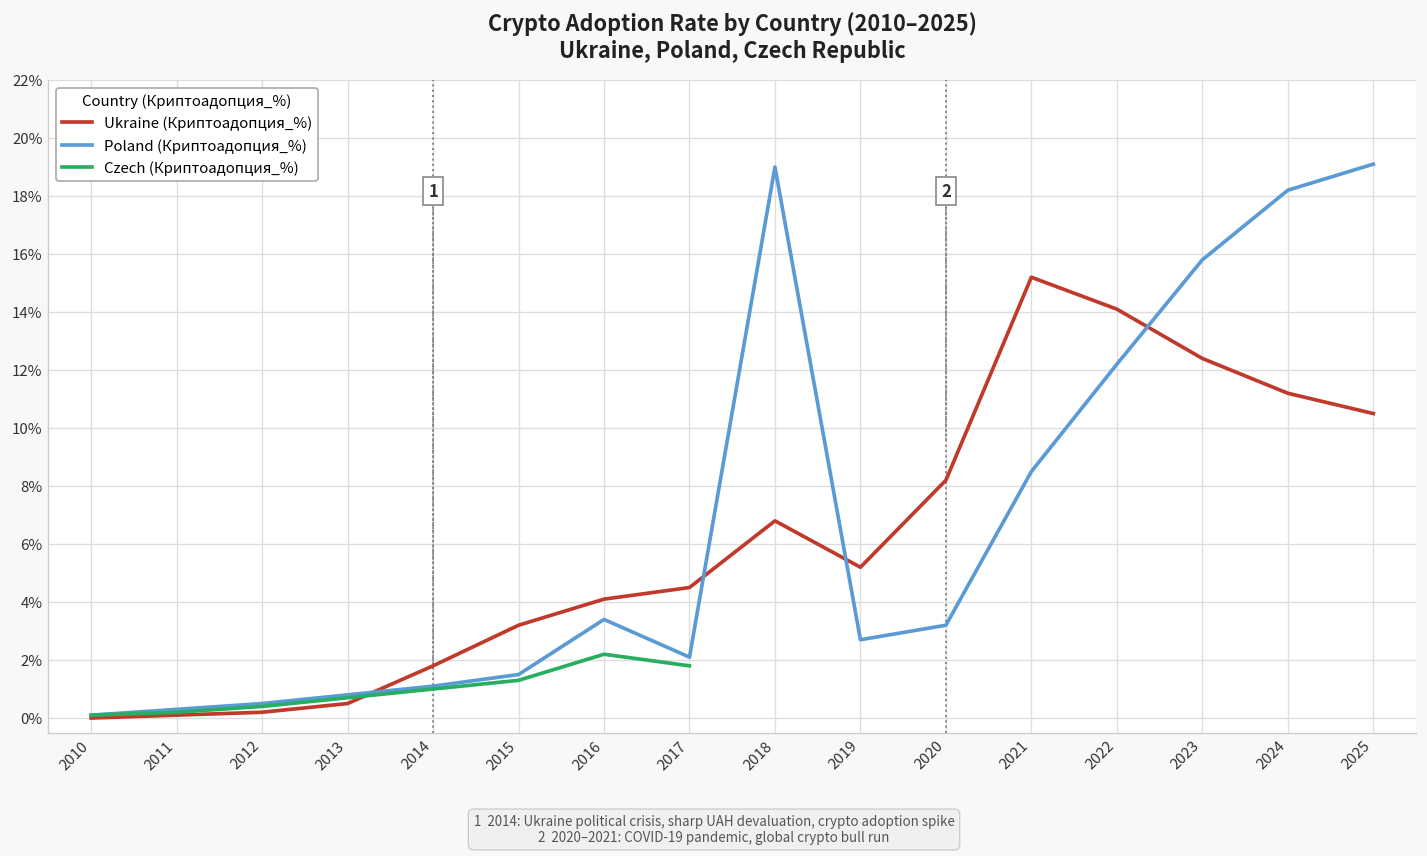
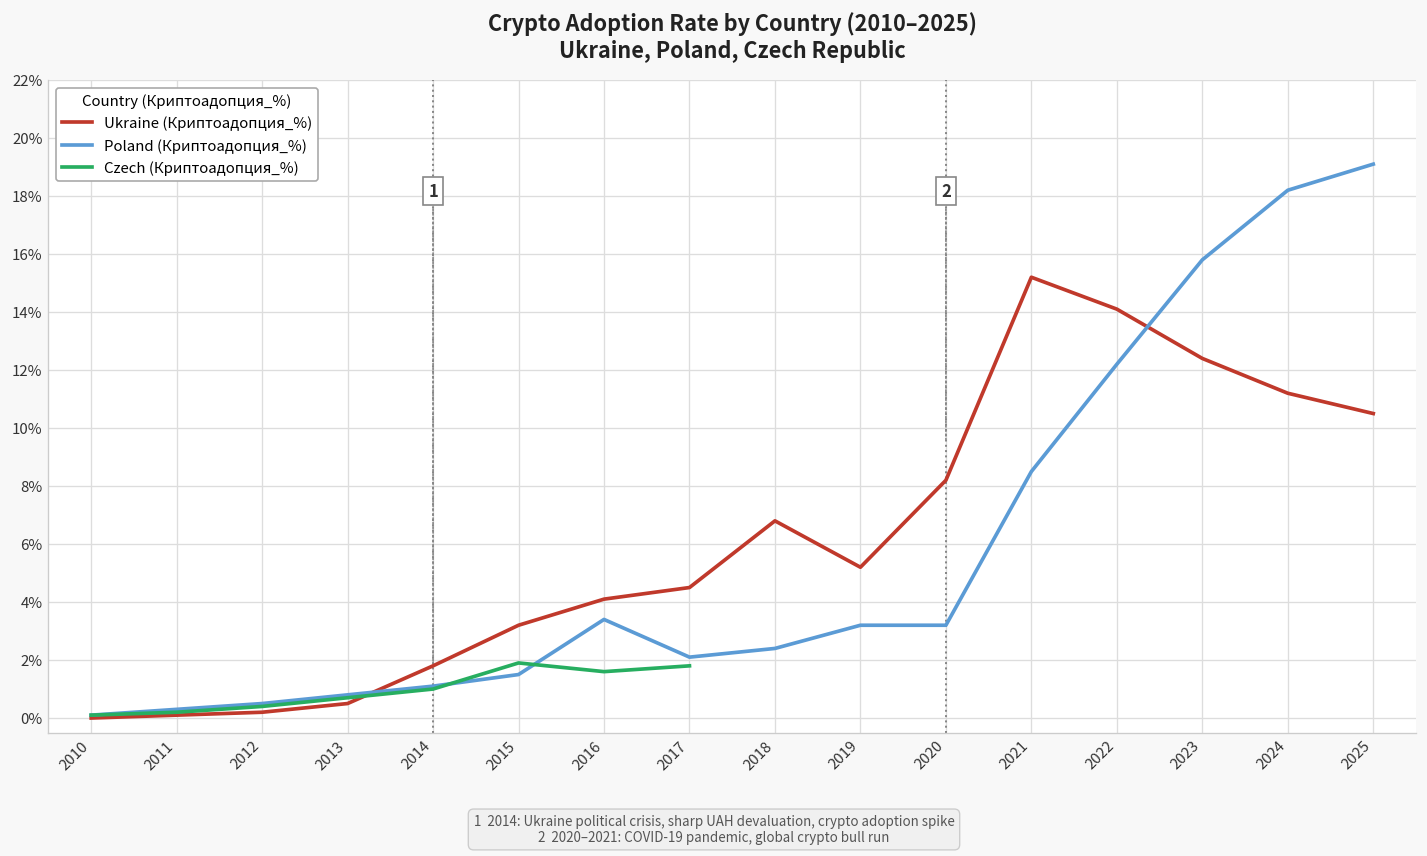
  {
    "Ukraine (Криптоадопция_%)": {
      "2012": "0.2%",
      "2013": "0.5%",
      "2015": "3.2%",
      "2016": "4.1%",
      "2017": "4.5%",
      "2018": "6.8%",
      "2019": "5.2%",
      "2020": "8.2%",
      "2021": "15.2%",
      "2022": "14.1%",
      "2023": "12.4%",
      "2024": "11.2%",
      "2025": "10.5%"
    },
    "Poland (Криптоадопция_%)": {
      "2015": "1.5%",
      "2016": "3.4%",
      "2017": "2.1%",
-     "2018": "19.0%",
-     "2019": "2.7%",
+     "2018": "2.4%",
+     "2019": "3.2%",
      "2020": "3.2%",
      "2021": "8.5%",
      "2022": "12.2%",
      "2023": "15.8%",
      "2024": "18.2%",
      "2025": "19.1%"
    },
    "Czech (Криптоадопция_%)": {
-     "2015": "1.3%",
-     "2016": "2.2%",
+     "2015": "1.9%",
+     "2016": "1.6%",
      "2017": "1.8%"
    }
  }
